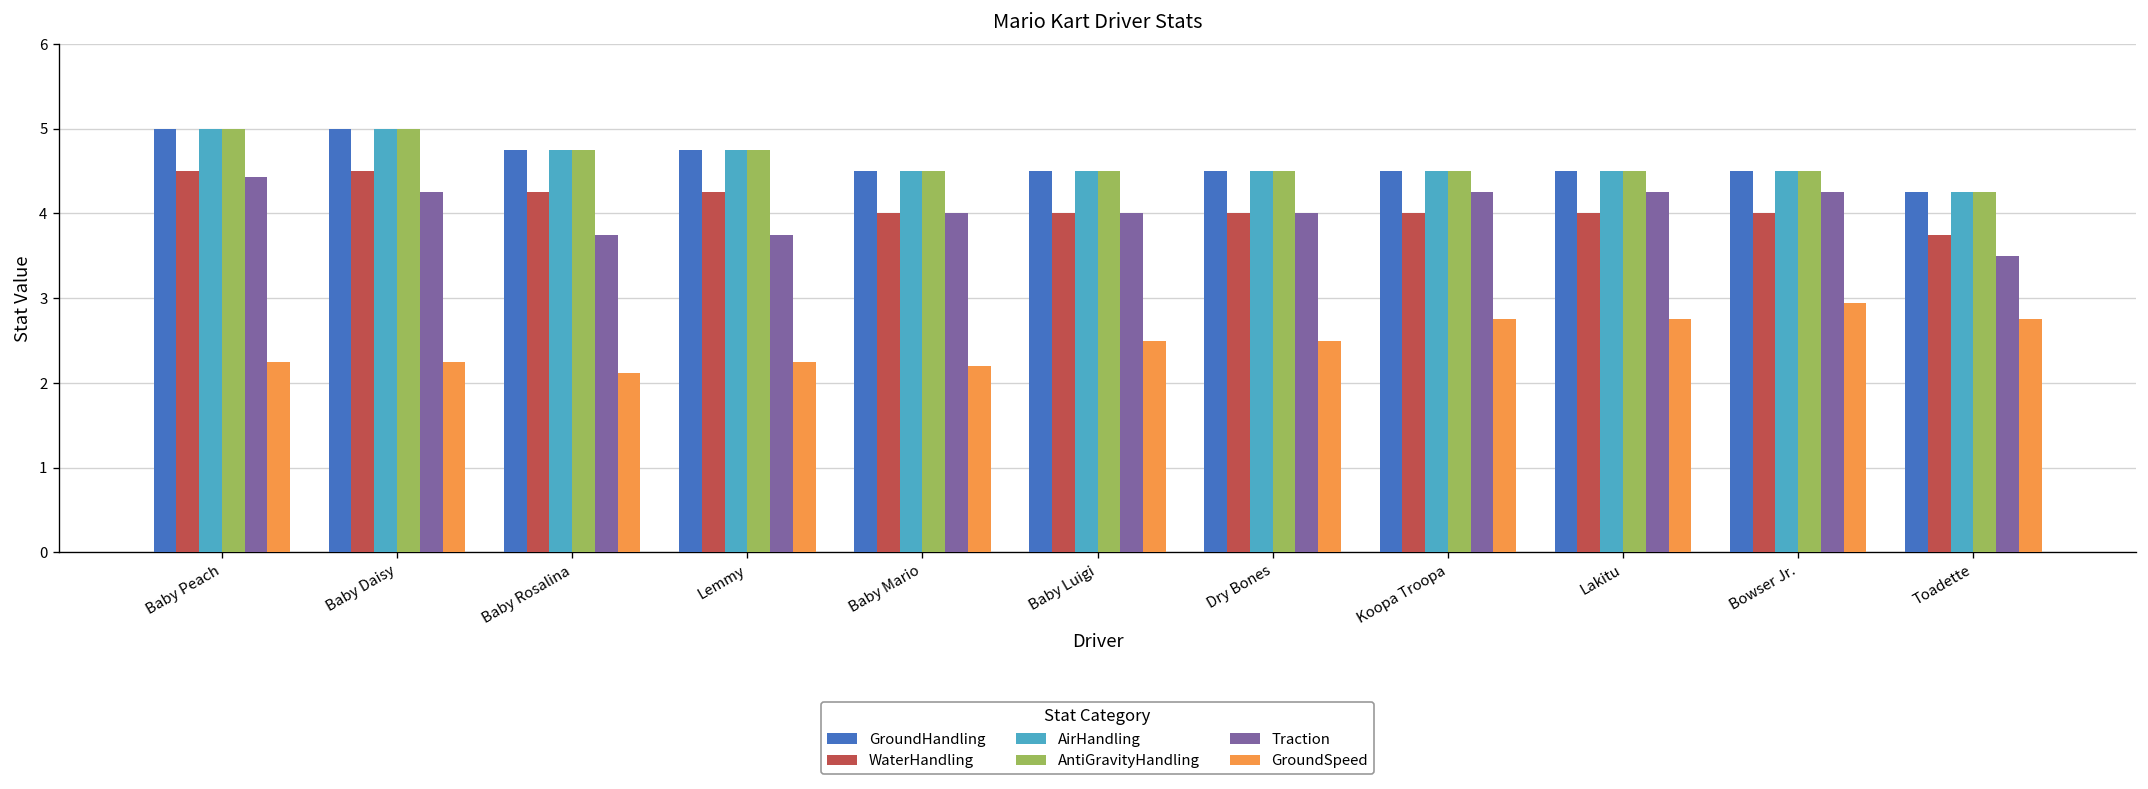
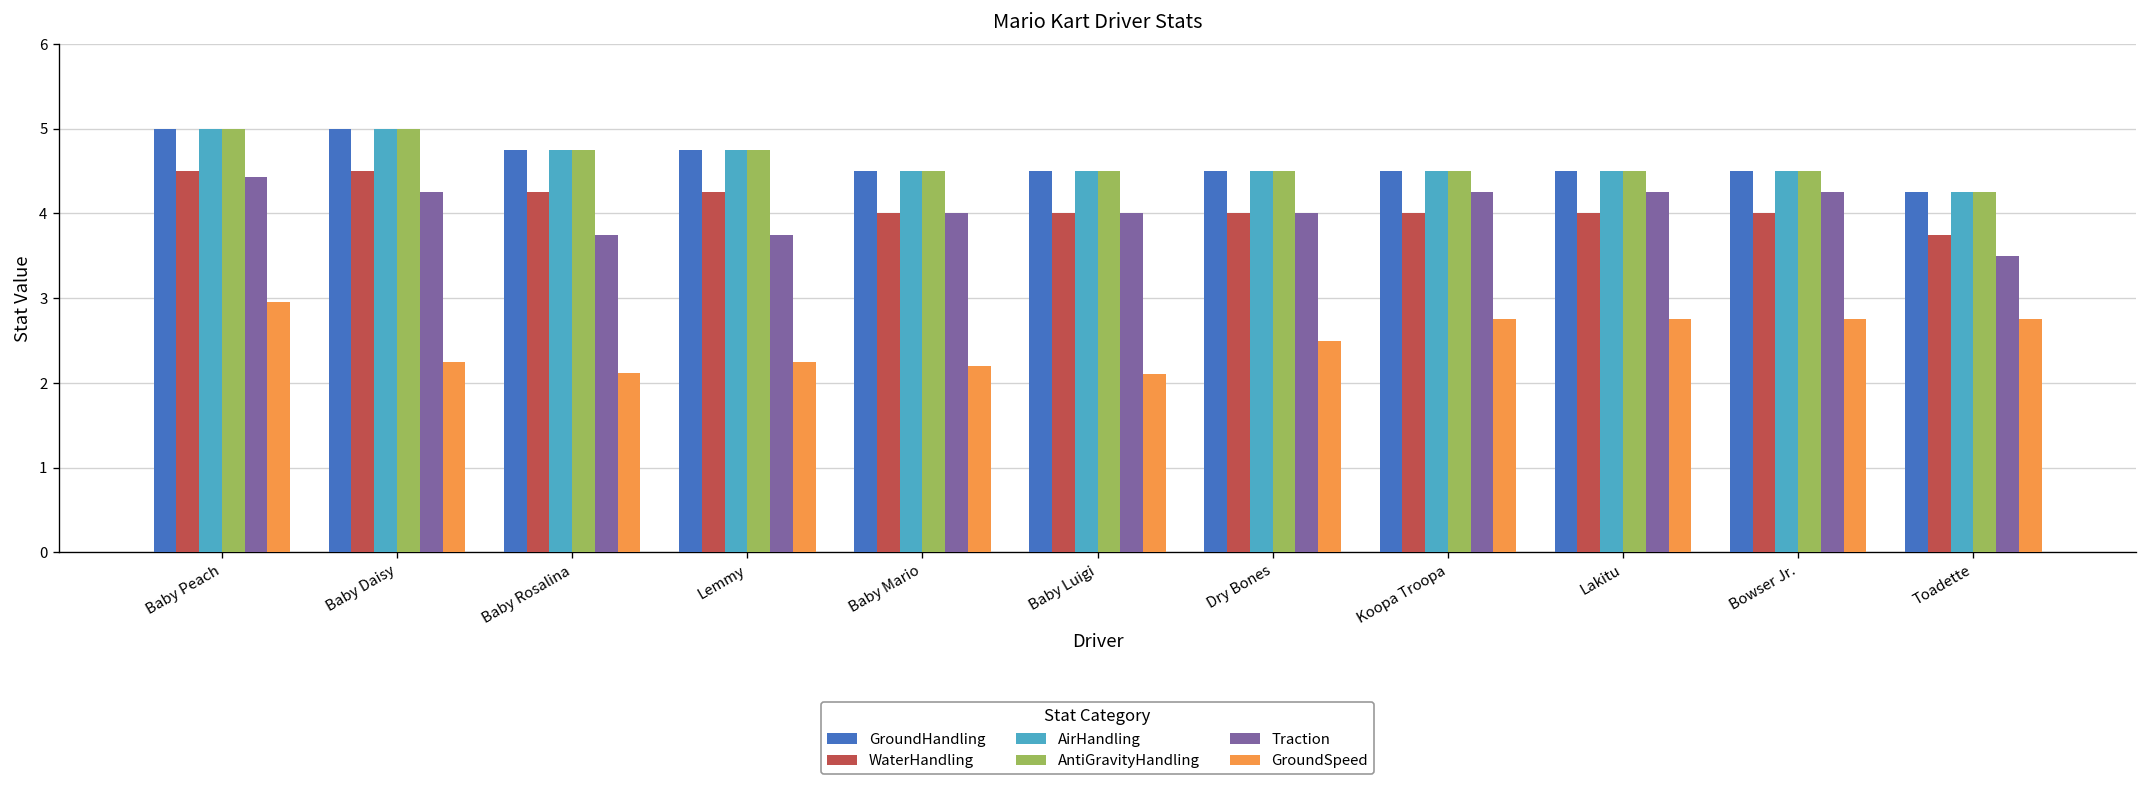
  {
    "WaterHandling": {
      "Baby Peach": 4.5,
      "Baby Daisy": 4.5,
      "Baby Rosalina": 4.3,
      "Lemmy": 4.3,
      "Baby Mario": 4.0,
      "Baby Luigi": 4.0,
      "Dry Bones": 4.0,
      "Koopa Troopa": 4.0,
      "Lakitu": 4.0,
      "Bowser Jr.": 4.0,
      "Toadette": 3.8
    },
    "AntiGravityHandling": {
      "Baby Peach": 5.0,
      "Baby Daisy": 5.0,
      "Baby Rosalina": 4.8,
      "Lemmy": 4.8,
      "Baby Mario": 4.5,
      "Baby Luigi": 4.5,
      "Dry Bones": 4.5,
      "Koopa Troopa": 4.5,
      "Lakitu": 4.5,
      "Bowser Jr.": 4.5,
      "Toadette": 4.3
    },
    "Traction": {
      "Baby Peach": 4.4,
      "Baby Daisy": 4.3,
      "Baby Rosalina": 3.8,
      "Lemmy": 3.8,
      "Baby Mario": 4.0,
      "Baby Luigi": 4.0,
      "Dry Bones": 4.0,
      "Koopa Troopa": 4.3,
      "Lakitu": 4.3,
      "Bowser Jr.": 4.3,
      "Toadette": 3.5
    },
    "GroundSpeed": {
-     "Baby Peach": 2.3,
+     "Baby Peach": 3.0,
      "Baby Daisy": 2.3,
      "Baby Rosalina": 2.1,
      "Lemmy": 2.3,
      "Baby Mario": 2.2,
-     "Baby Luigi": 2.5,
+     "Baby Luigi": 2.1,
      "Dry Bones": 2.5,
      "Koopa Troopa": 2.8,
      "Lakitu": 2.8,
-     "Bowser Jr.": 2.9,
+     "Bowser Jr.": 2.8,
      "Toadette": 2.8
    }
  }
